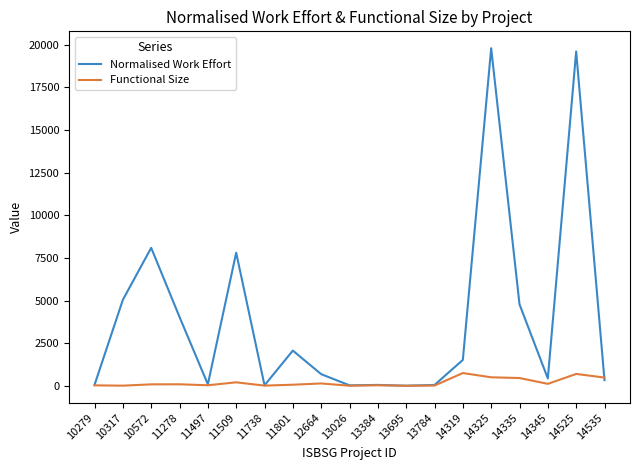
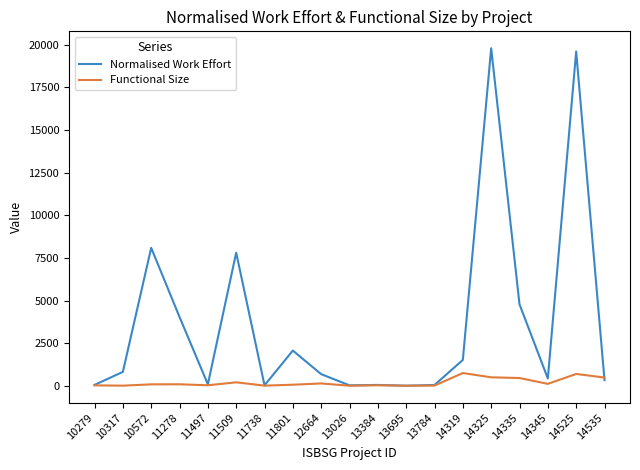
  {
    "Normalised Work Effort": {
-     "10317": 5000,
+     "10317": 800,
      "10572": 8100,
      "11278": 4000,
      "11509": 7800,
      "11801": 2100,
      "12664": 700,
      "14319": 1500,
      "14325": 19800,
      "14335": 4800,
      "14345": 400,
      "14525": 19600,
      "14535": 300
    },
    "Functional Size": {
      "10317": 0,
      "10572": 100,
      "11278": 100,
      "11509": 200,
      "11801": 100,
      "12664": 100,
      "14319": 700,
      "14325": 500,
      "14335": 500,
      "14345": 100,
      "14525": 700,
      "14535": 500
    }
  }
